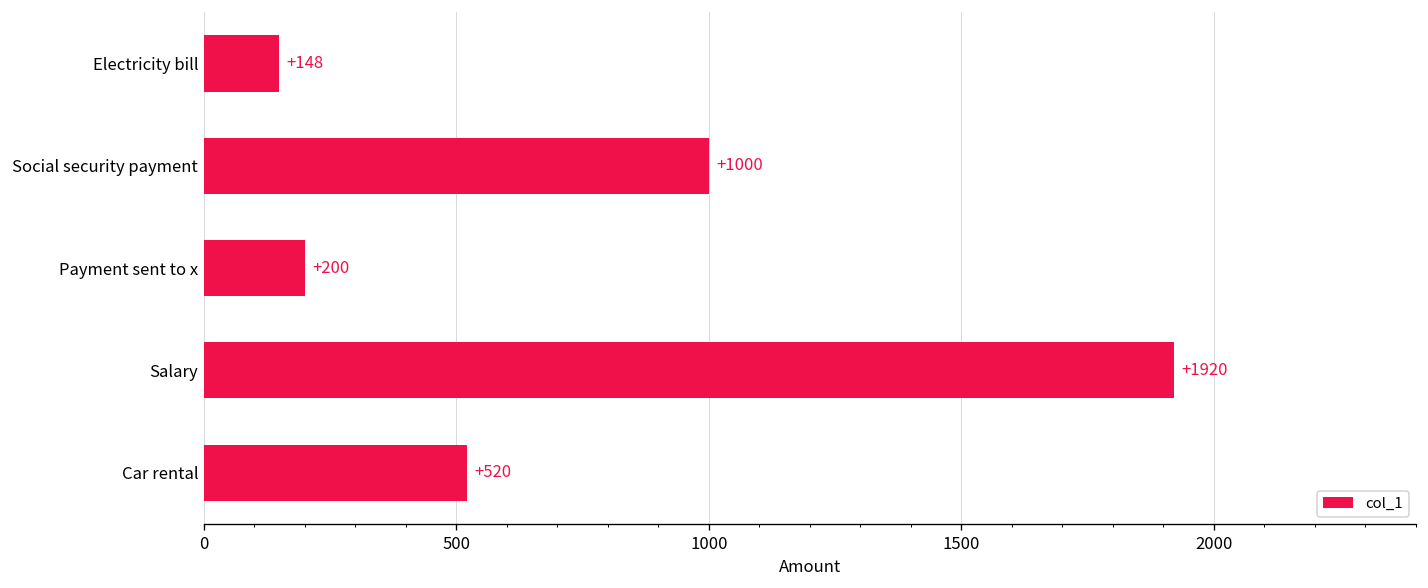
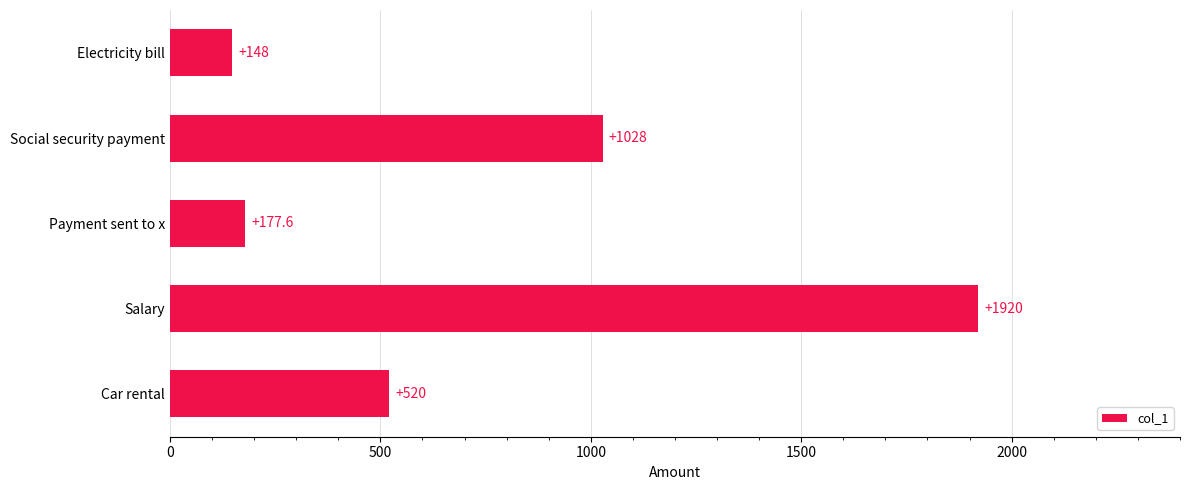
  {
    "Electricity bill": "+148",
-   "Social security payment": "+1000",
-   "Payment sent to x": "+200",
+   "Social security payment": "+1028",
+   "Payment sent to x": "+177.6",
    "Salary": "+1920",
    "Car rental": "+520"
  }
